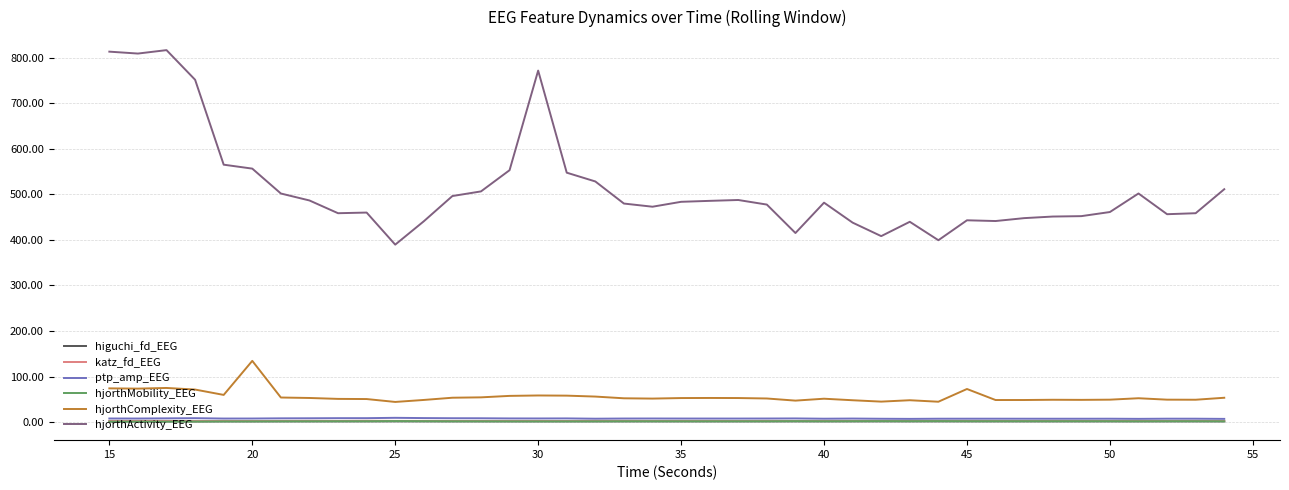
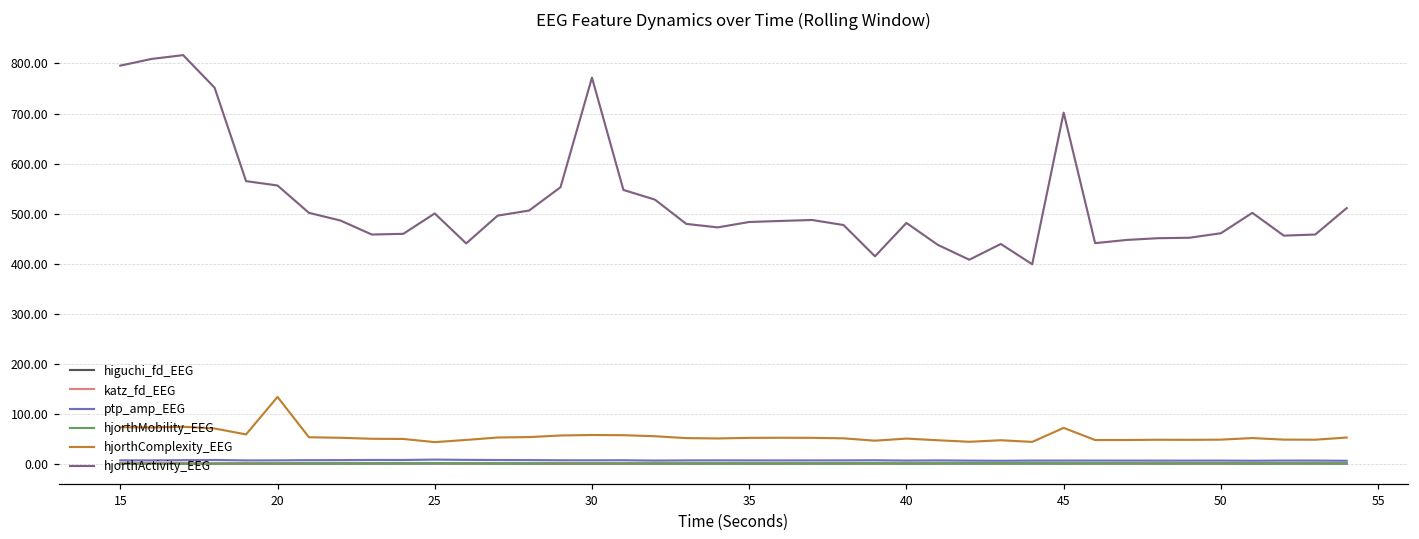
  {
    "ptp_amp_EEG": {
      "20": 10,
      "25": 10
    },
    "hjorthComplexity_EEG": {
      "15": 70,
      "20": 130,
      "25": 40,
      "30": 60,
      "35": 50,
      "40": 50,
      "45": 70,
      "50": 50
    },
    "hjorthActivity_EEG": {
-     "15": 810,
+     "15": 800,
      "20": 560,
-     "25": 390,
+     "25": 500,
      "30": 770,
      "35": 480,
      "40": 480,
-     "45": 440,
+     "45": 700,
      "50": 460
    }
  }
